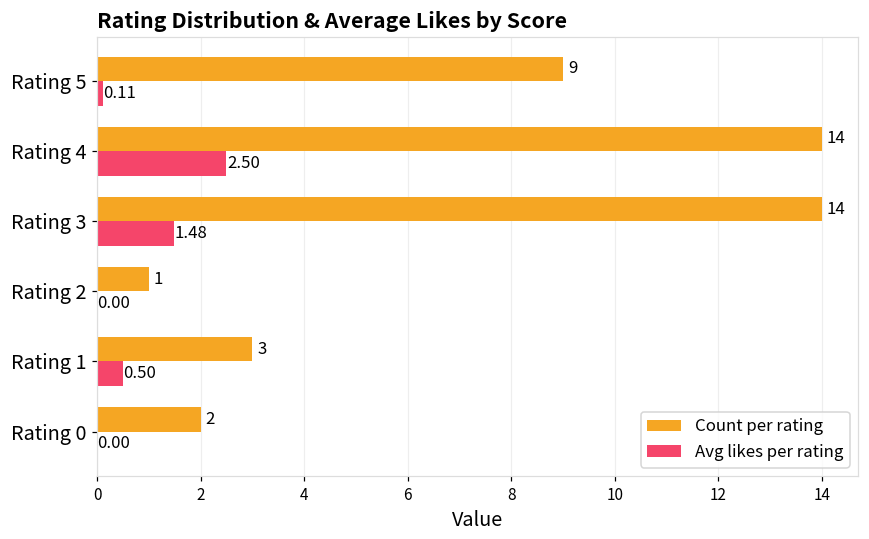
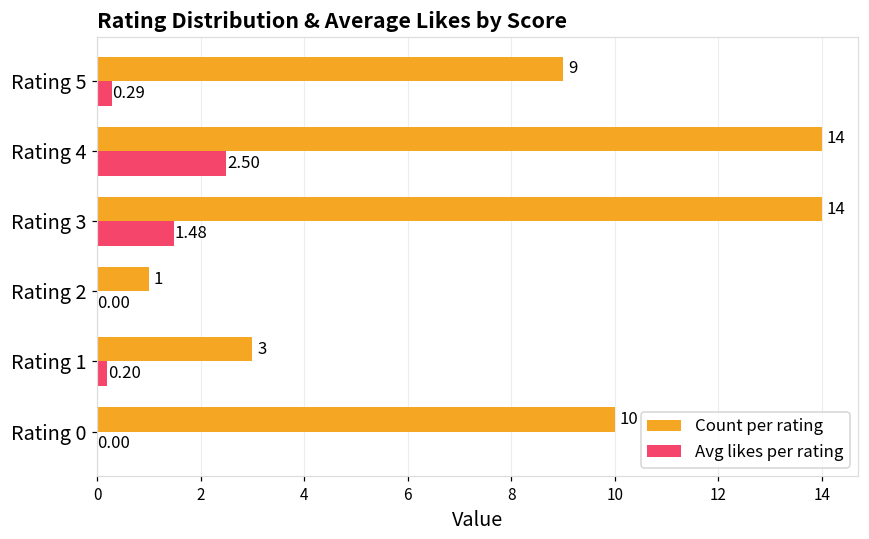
  {
    "Count per rating": {
      "Rating 5": 9,
      "Rating 4": 14,
      "Rating 3": 14,
      "Rating 2": 1,
      "Rating 1": 3,
-     "Rating 0": 2
+     "Rating 0": 10
    },
    "Avg likes per rating": {
-     "Rating 5": 0.11,
+     "Rating 5": 0.29,
      "Rating 4": 2.50,
      "Rating 3": 1.48,
      "Rating 2": 0.00,
-     "Rating 1": 0.50,
+     "Rating 1": 0.20,
      "Rating 0": 0.00
    }
  }
